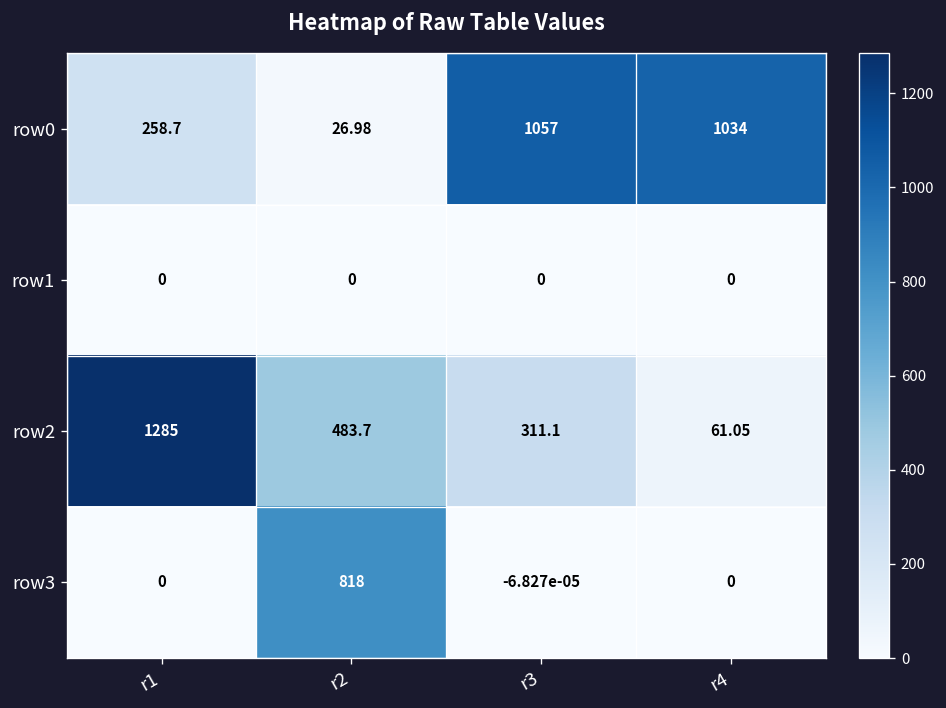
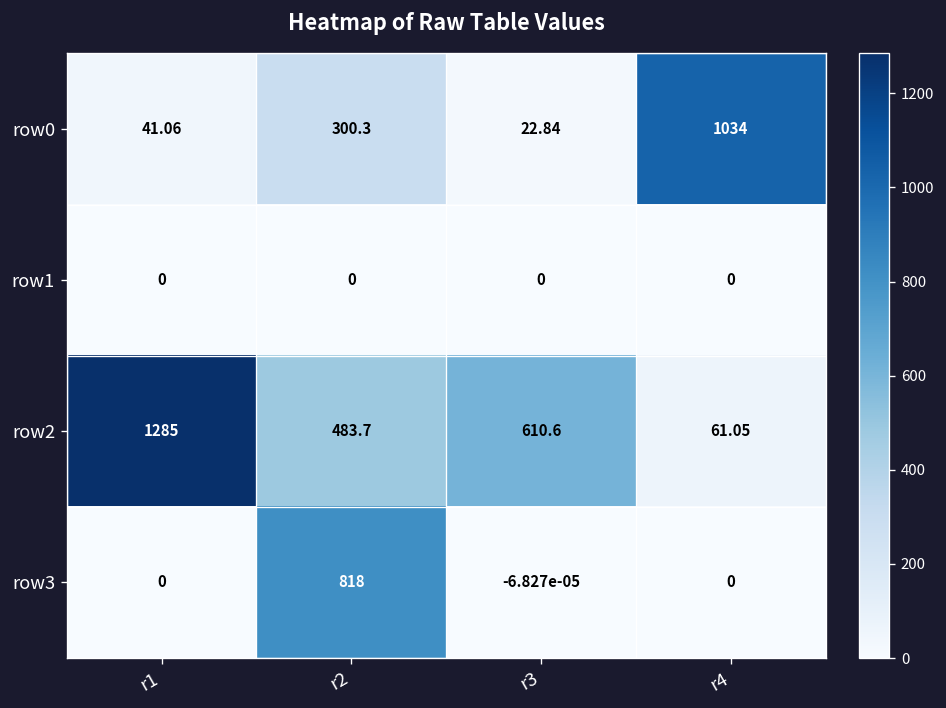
  {
    "row0": {
-     "r1": "258.7",
-     "r2": "26.98",
-     "r3": "1057",
+     "r1": "41.06",
+     "r2": "300.3",
+     "r3": "22.84",
      "r4": "1034"
    },
    "row1": {
      "r1": "0",
      "r2": "0",
      "r3": "0",
      "r4": "0"
    },
    "row2": {
      "r1": "1285",
      "r2": "483.7",
-     "r3": "311.1",
+     "r3": "610.6",
      "r4": "61.05"
    },
    "row3": {
      "r1": "0",
      "r2": "818",
      "r3": "-6.827e-05",
      "r4": "0"
    }
  }
